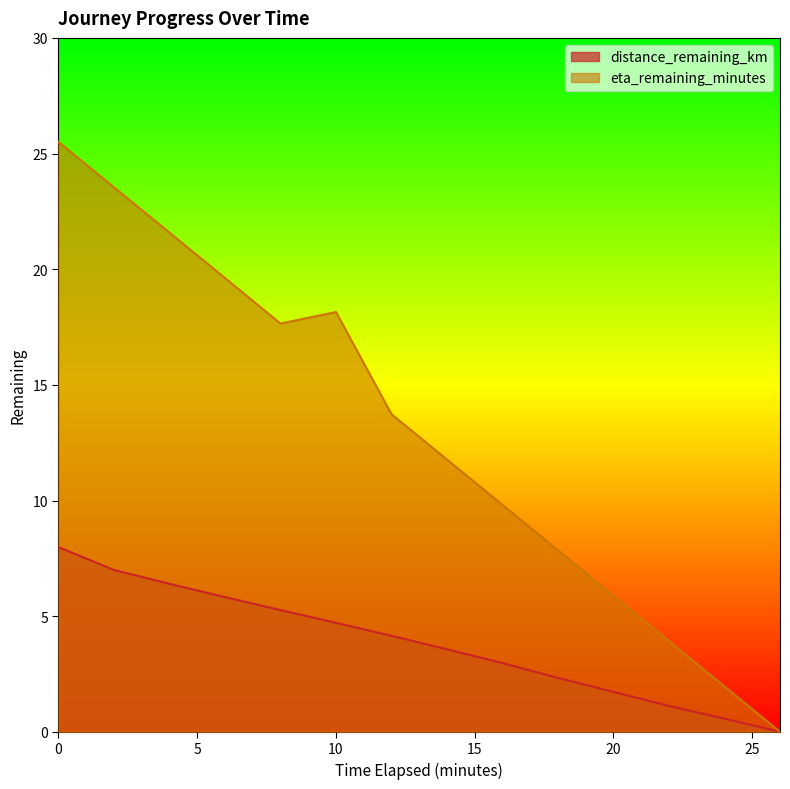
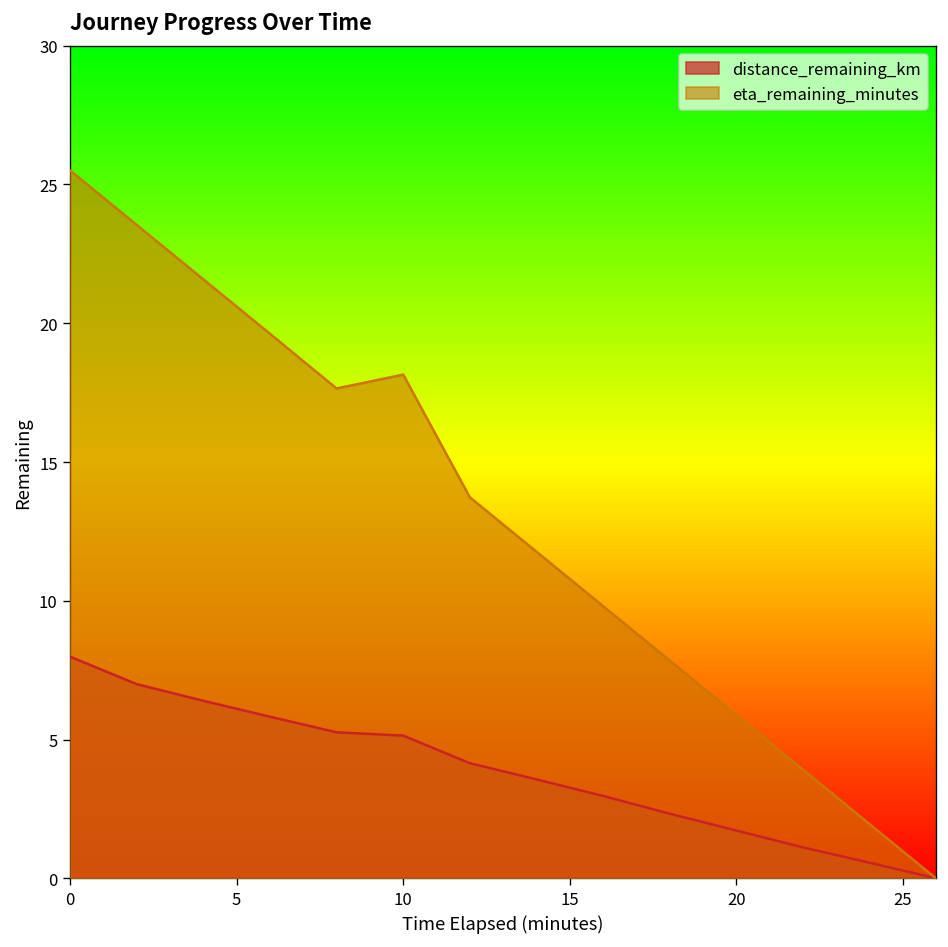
  {
    "distance_remaining_km": {
      "0": 8.0,
-     "10": 4.7,
+     "10": 5.1,
      "20": 1.7
    },
    "eta_remaining_minutes": {
      "0": 25.5,
      "10": 18.2,
      "20": 5.9
    }
  }
